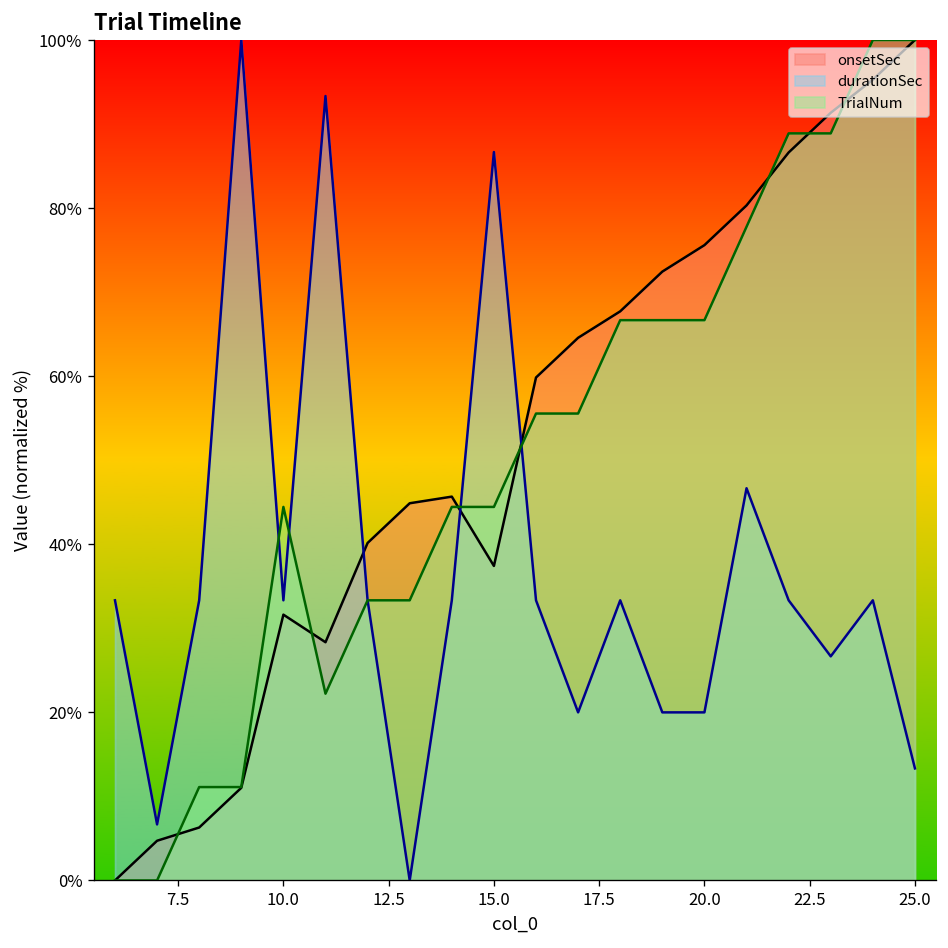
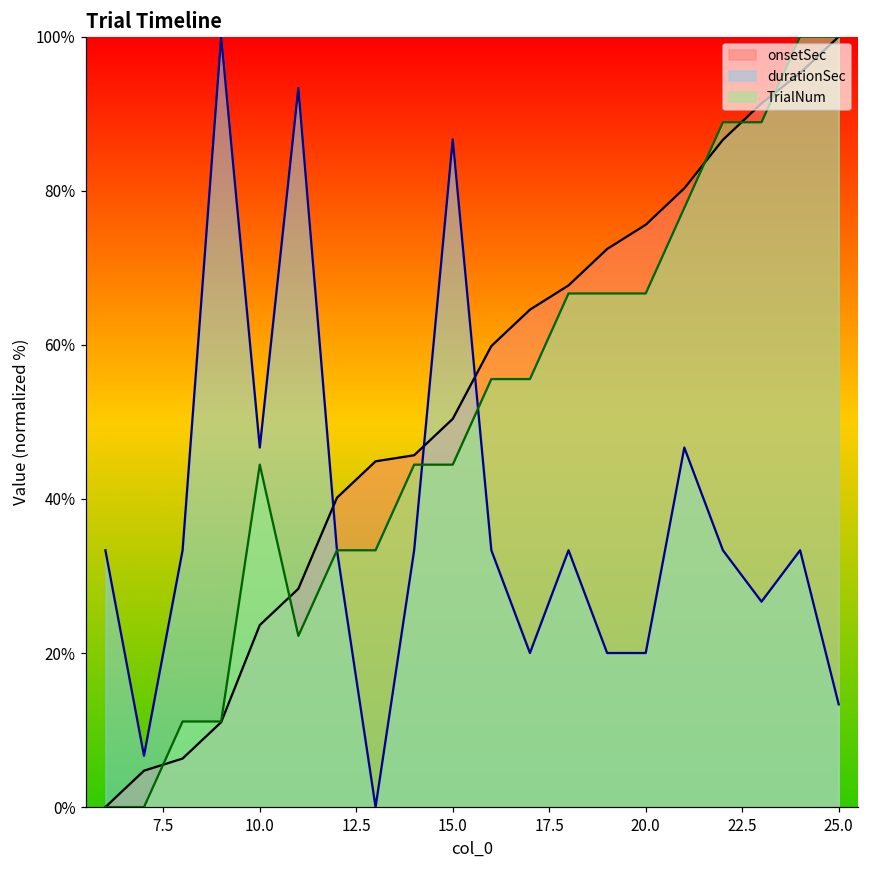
  {
    "onsetSec": {
-     "10.0": "32%",
-     "15.0": "37%",
+     "10.0": "24%",
+     "15.0": "50%",
      "20.0": "76%"
    },
    "durationSec": {
-     "10.0": "33%",
+     "10.0": "47%",
      "15.0": "87%",
      "20.0": "20%",
      "25.0": "13%"
    },
    "TrialNum": {
      "10.0": "44%",
      "15.0": "44%",
      "20.0": "67%"
    }
  }
